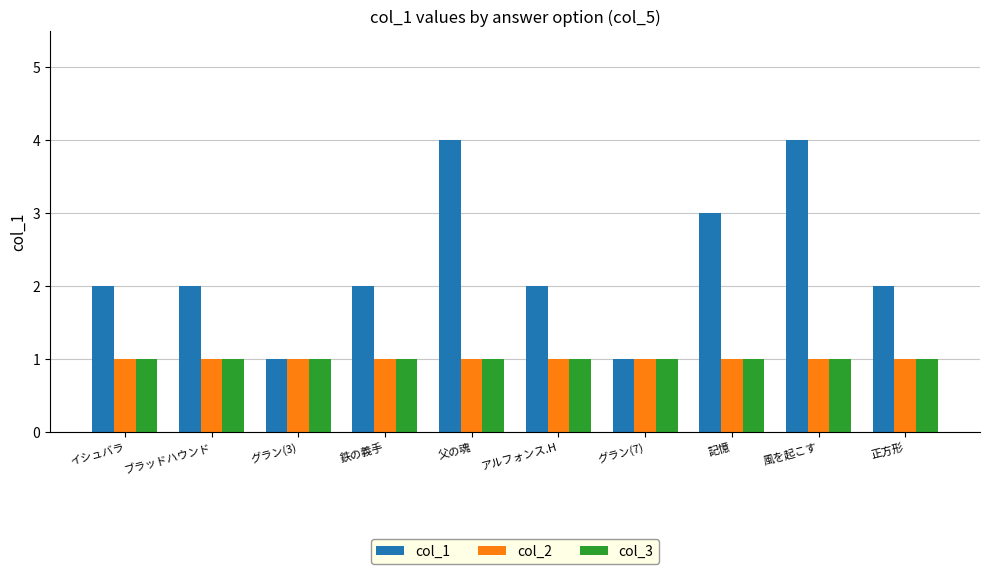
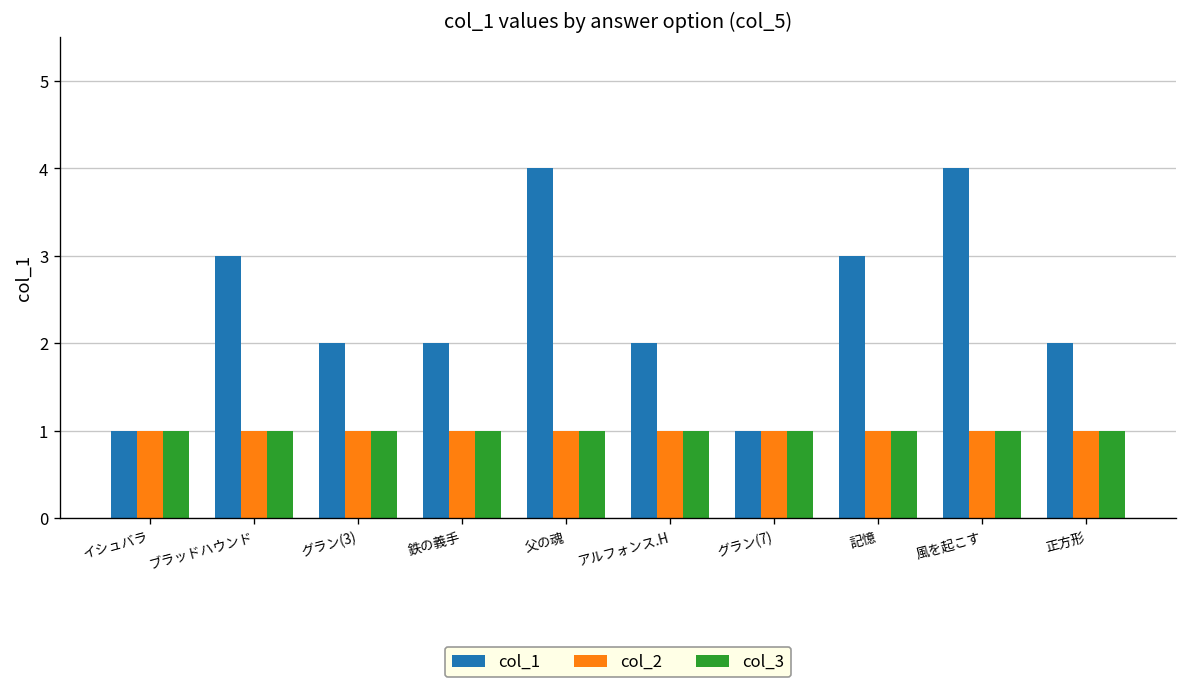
  {
    "col_1": {
-     "イシュバラ": 2,
-     "ブラッドハウンド": 2,
-     "グラン(3)": 1,
+     "イシュバラ": 1,
+     "ブラッドハウンド": 3,
+     "グラン(3)": 2,
      "鉄の義手": 2,
      "父の魂": 4,
      "アルフォンス.H": 2,
      "グラン(7)": 1,
      "記憶": 3,
      "風を起こす": 4,
      "正方形": 2
    },
    "col_2": {
      "イシュバラ": 1,
      "ブラッドハウンド": 1,
      "グラン(3)": 1,
      "鉄の義手": 1,
      "父の魂": 1,
      "アルフォンス.H": 1,
      "グラン(7)": 1,
      "記憶": 1,
      "風を起こす": 1,
      "正方形": 1
    },
    "col_3": {
      "イシュバラ": 1,
      "ブラッドハウンド": 1,
      "グラン(3)": 1,
      "鉄の義手": 1,
      "父の魂": 1,
      "アルフォンス.H": 1,
      "グラン(7)": 1,
      "記憶": 1,
      "風を起こす": 1,
      "正方形": 1
    }
  }
